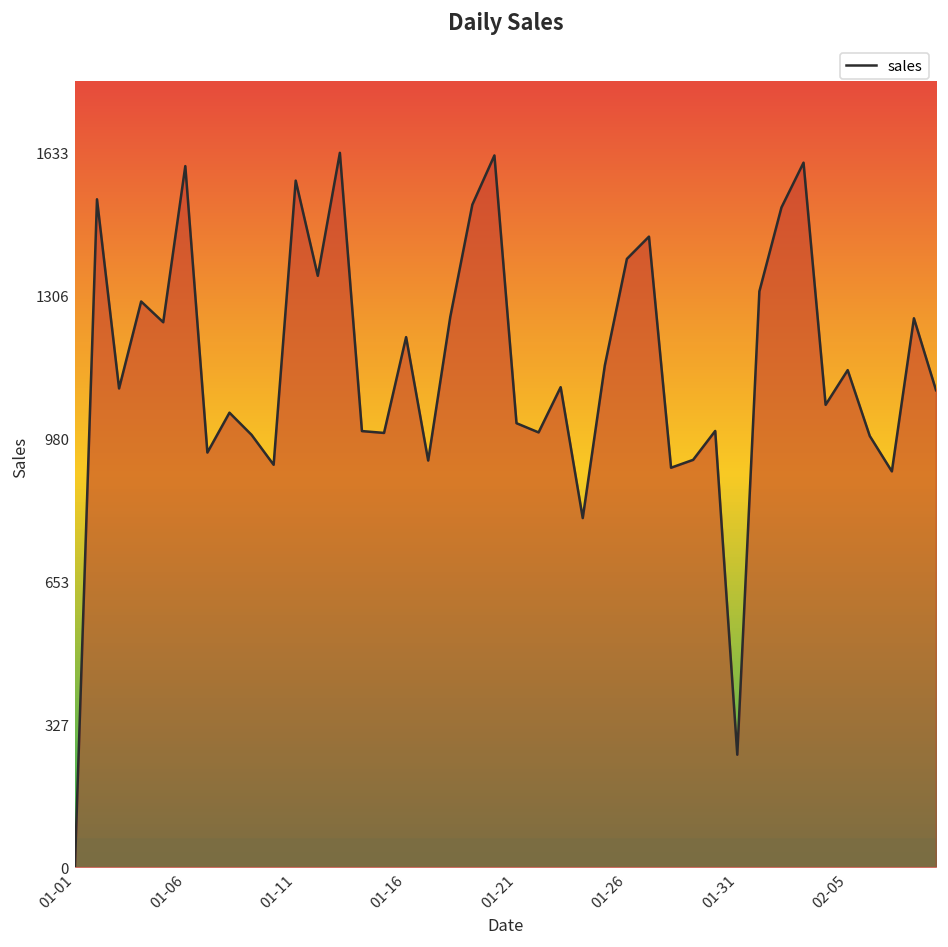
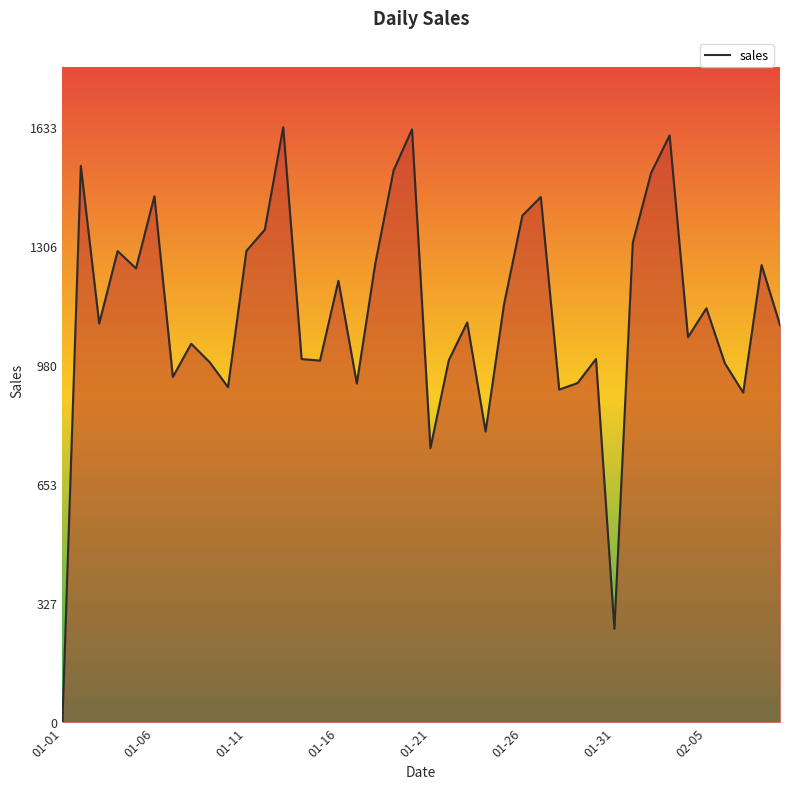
  {
-   "01-06": 1600,
-   "01-11": 1570,
+   "01-06": 1440,
+   "01-11": 1290,
    "01-16": 1210,
-   "01-21": 1010,
+   "01-21": 750,
    "01-26": 1390,
    "01-31": 260,
    "02-05": 1140
  }
